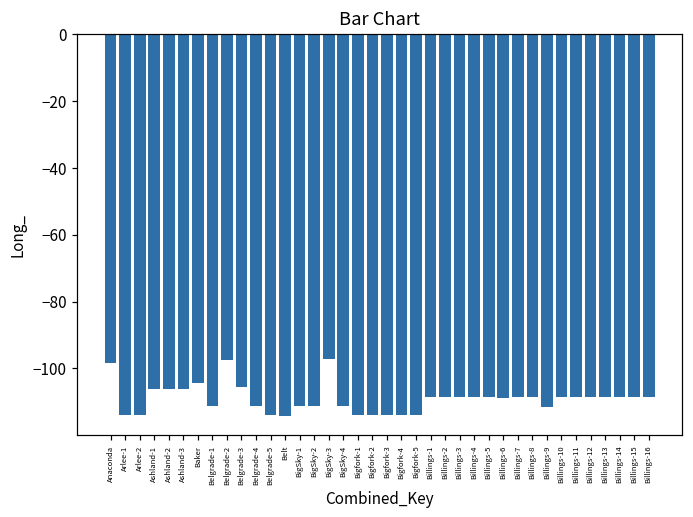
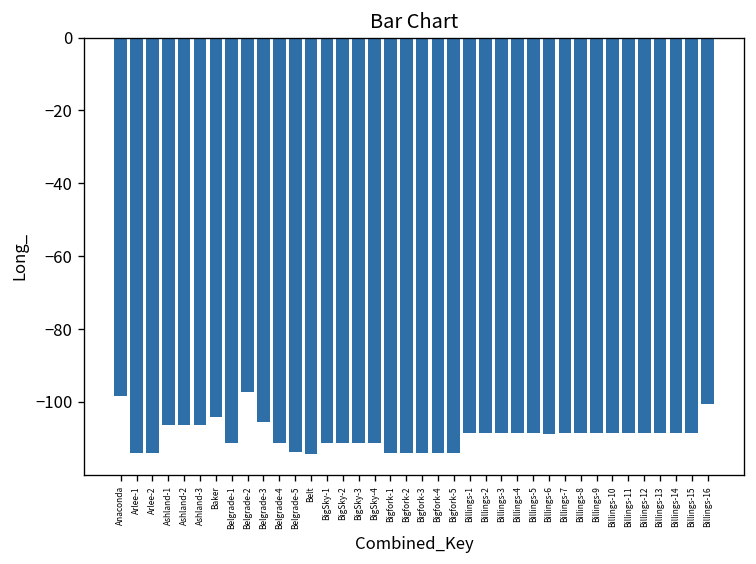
  {
    "Anaconda": -98,
    "Arlee-1": -114,
    "Arlee-2": -114,
    "Ashland-1": -106,
    "Ashland-2": -106,
    "Ashland-3": -106,
    "Baker": -104,
    "Belgrade-1": -111,
    "Belgrade-2": -97,
    "Belgrade-3": -105,
    "Belgrade-4": -111,
    "Belgrade-5": -114,
    "Belt": -114,
    "BigSky-1": -111,
    "BigSky-2": -111,
-   "BigSky-3": -97,
+   "BigSky-3": -111,
    "BigSky-4": -111,
    "Bigfork-1": -114,
    "Bigfork-2": -114,
    "Bigfork-3": -114,
    "Bigfork-4": -114,
    "Bigfork-5": -114,
    "Billings-1": -108,
    "Billings-2": -109,
    "Billings-3": -108,
    "Billings-4": -108,
    "Billings-5": -108,
    "Billings-6": -109,
    "Billings-7": -109,
    "Billings-8": -109,
-   "Billings-9": -111,
+   "Billings-9": -109,
    "Billings-10": -109,
    "Billings-11": -109,
    "Billings-12": -109,
    "Billings-13": -109,
    "Billings-14": -109,
    "Billings-15": -108,
-   "Billings-16": -109
+   "Billings-16": -100
  }
